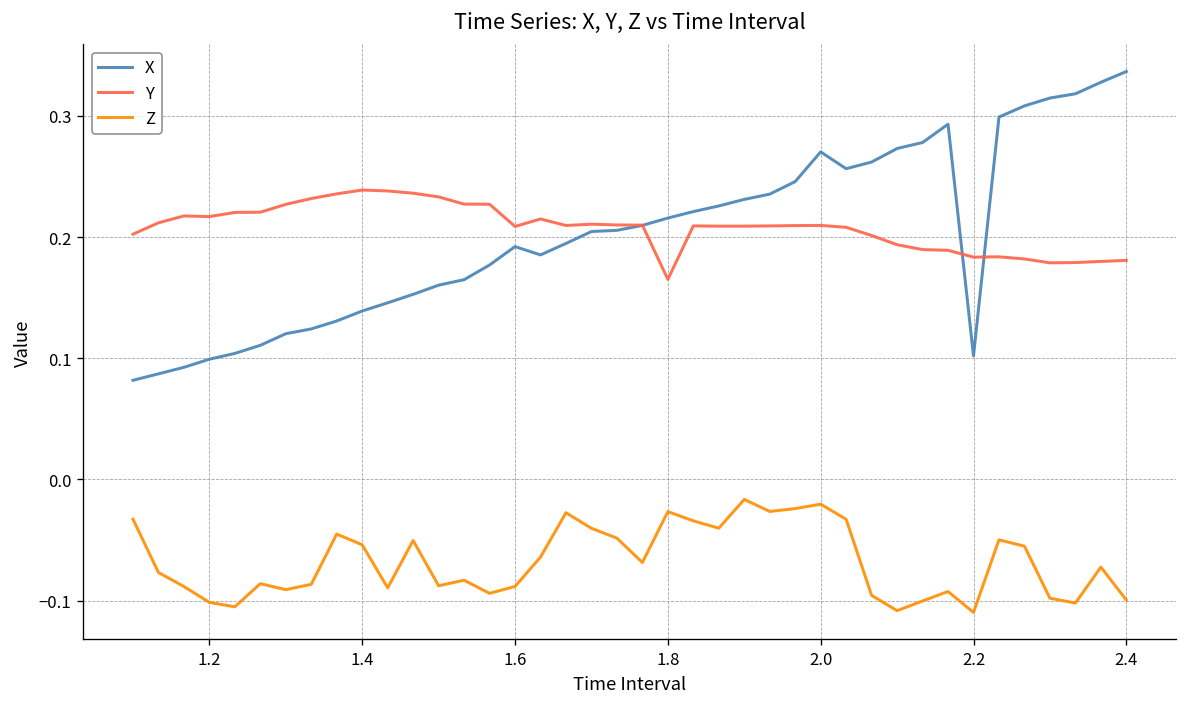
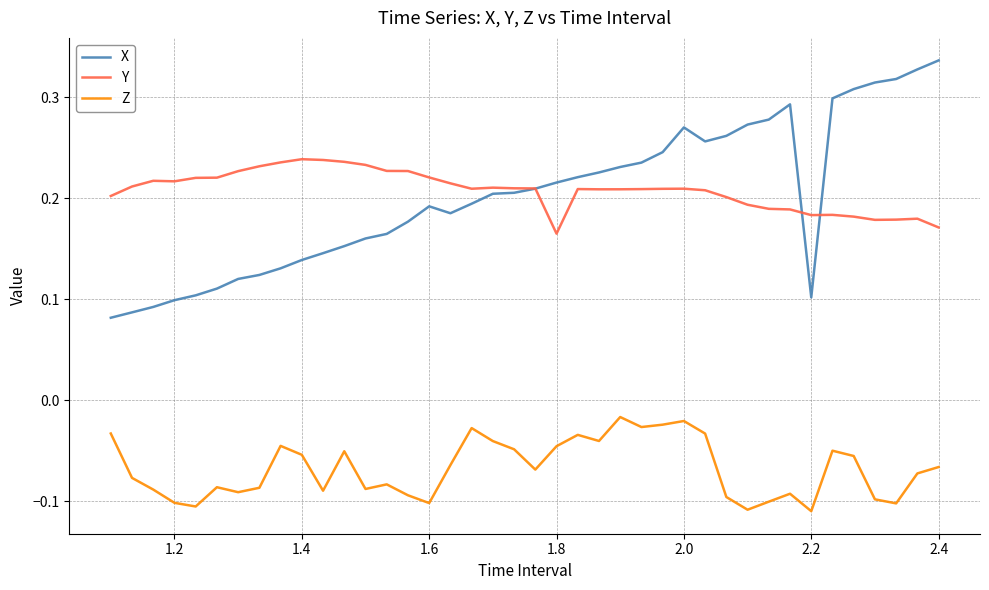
  {
    "X": {
      "1.2": 0.099,
      "1.4": 0.139,
      "1.6": 0.192,
      "1.8": 0.216,
      "2.0": 0.270,
      "2.2": 0.102,
      "2.4": 0.337
    },
    "Y": {
      "1.2": 0.217,
      "1.4": 0.239,
-     "1.6": 0.209,
+     "1.6": 0.221,
      "1.8": 0.165,
      "2.0": 0.210,
      "2.2": 0.183,
-     "2.4": 0.181
+     "2.4": 0.171
    },
    "Z": {
      "1.2": -0.101,
      "1.4": -0.054,
-     "1.6": -0.088,
-     "1.8": -0.027,
+     "1.6": -0.102,
+     "1.8": -0.045,
      "2.0": -0.020,
      "2.2": -0.110,
-     "2.4": -0.099
+     "2.4": -0.066
    }
  }
